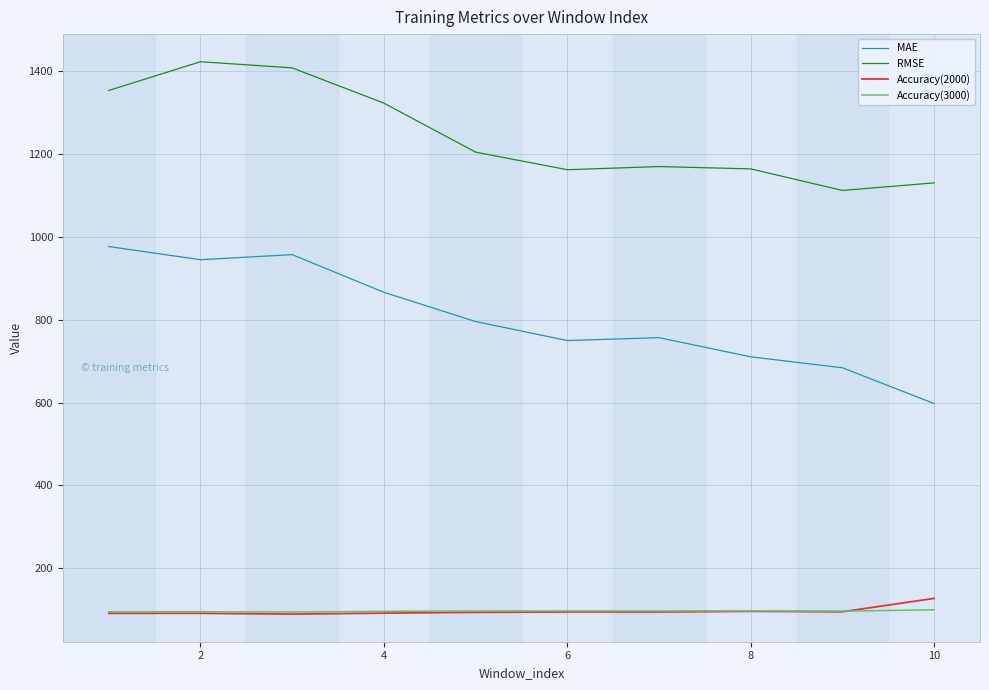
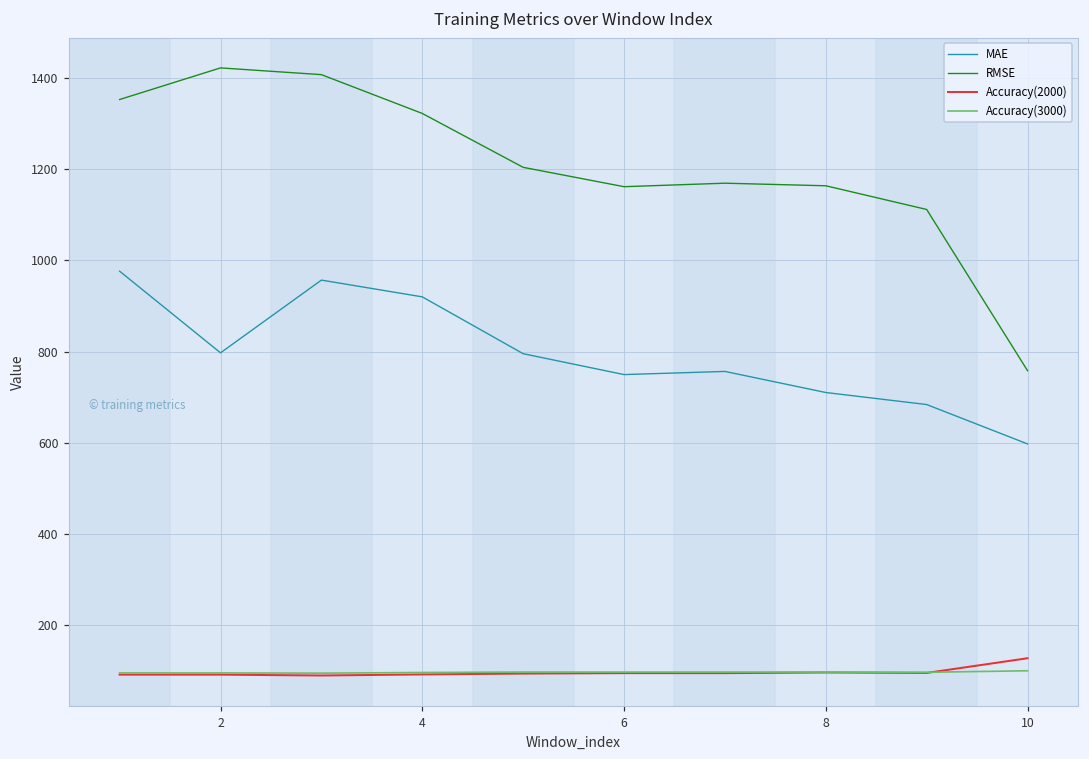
  {
    "MAE": {
-     "2": 940,
-     "4": 870,
+     "2": 800,
+     "4": 920,
      "6": 750,
      "8": 710,
      "10": 600
    },
    "RMSE": {
      "2": 1420,
      "4": 1320,
      "6": 1160,
      "8": 1160,
-     "10": 1130
+     "10": 760
    },
    "Accuracy(2000)": {
      "10": 130
    },
    "Accuracy(3000)": {
      "10": 100
    }
  }
